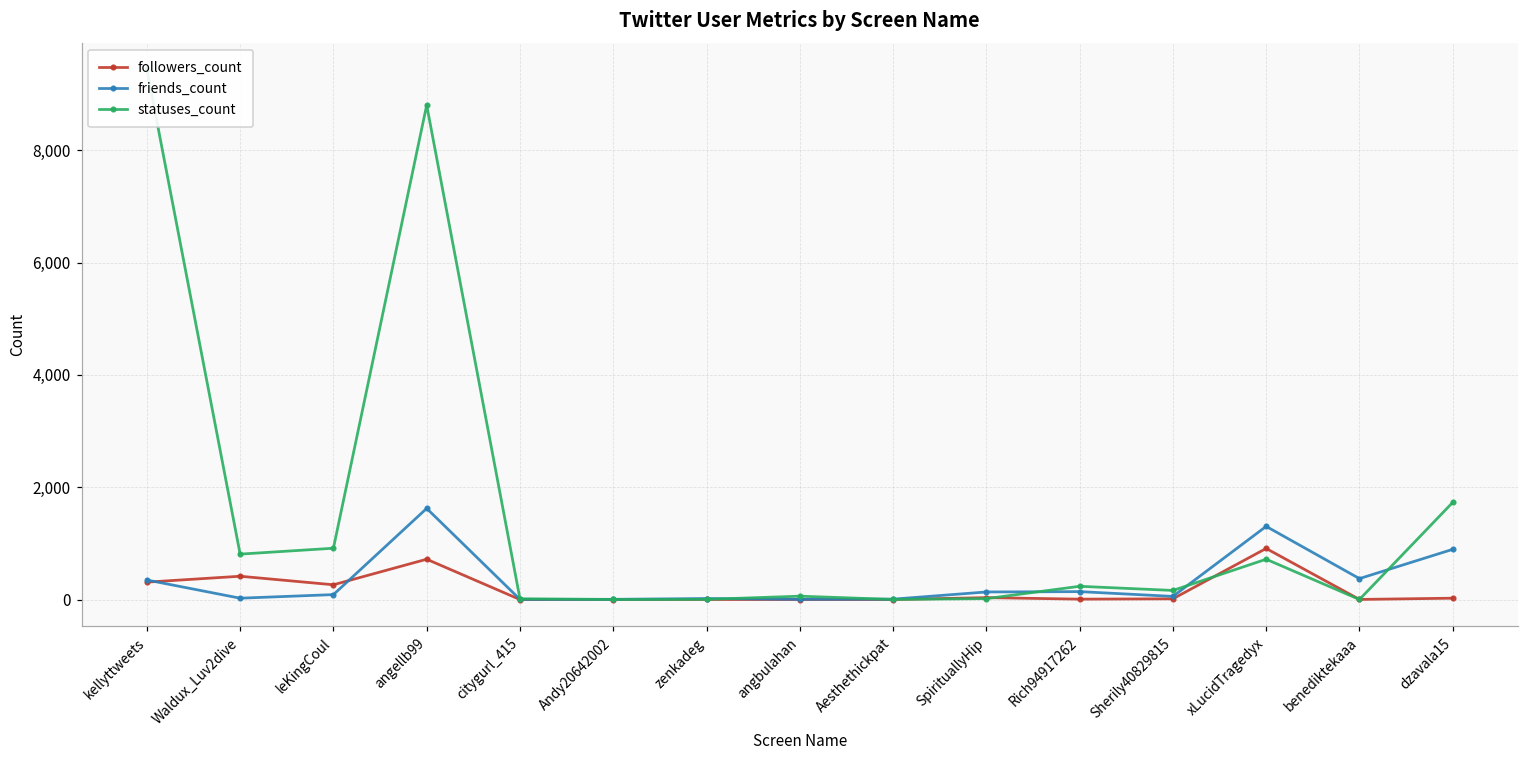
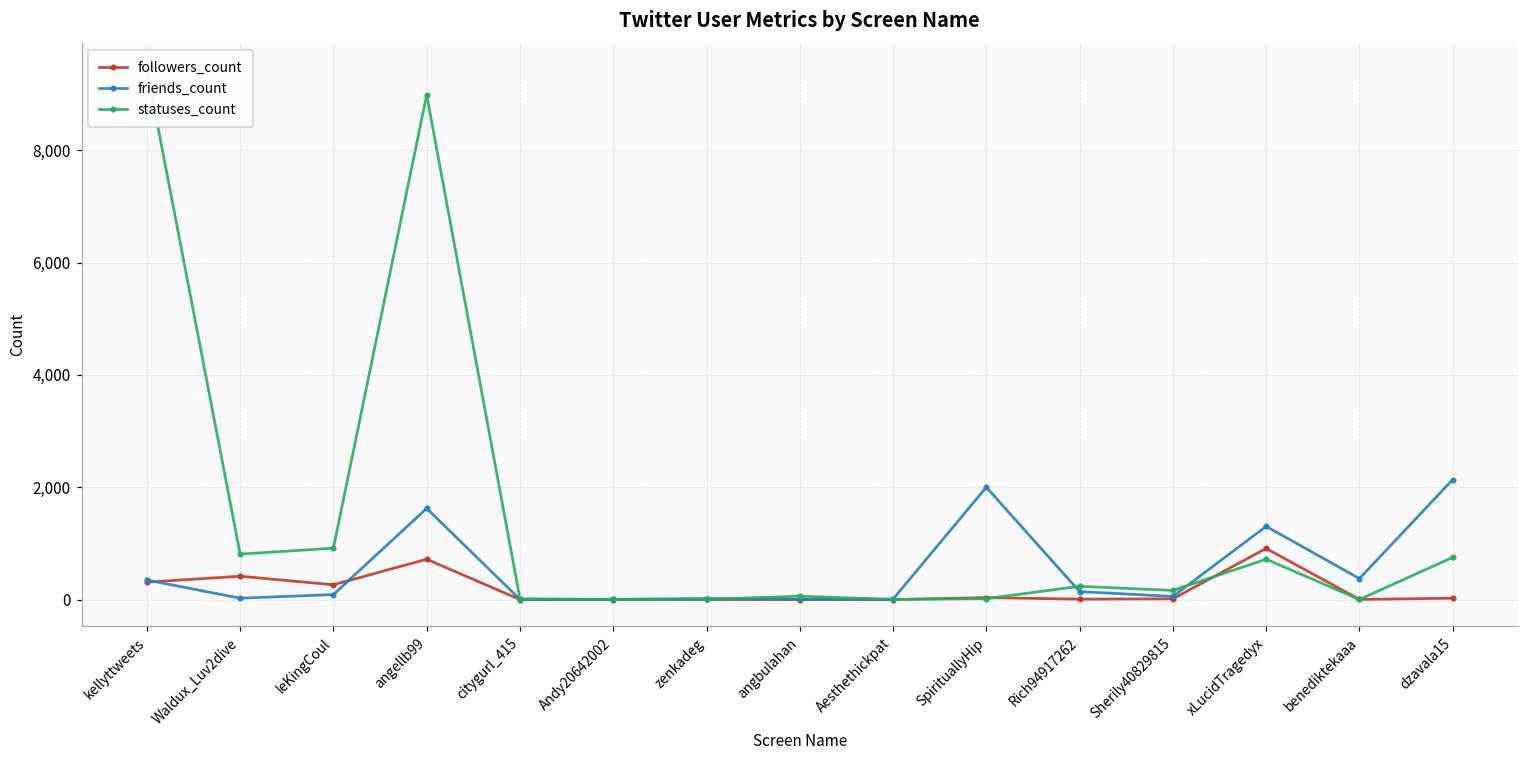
  {
    "followers_count": {
      "Waldux_Luv2dive": "400",
      "leKingCoul": "300",
      "angellb99": "700",
      "Rich94917262": "0",
      "xLucidTragedyx": "900",
      "dzavala15": "0"
    },
    "friends_count": {
      "Waldux_Luv2dive": "0",
      "leKingCoul": "100",
      "angellb99": "1,600",
-     "SpirituallyHip": "100",
+     "SpirituallyHip": "2,000",
      "Rich94917262": "100",
      "xLucidTragedyx": "1,300",
      "benediktekaaa": "400",
-     "dzavala15": "900"
+     "dzavala15": "2,100"
    },
    "statuses_count": {
      "Waldux_Luv2dive": "800",
      "leKingCoul": "900",
-     "angellb99": "8,800",
+     "angellb99": "9,000",
      "angbulahan": "100",
      "Rich94917262": "200",
      "Sherily40829815": "200",
      "xLucidTragedyx": "700",
-     "dzavala15": "1,700"
+     "dzavala15": "800"
    }
  }
